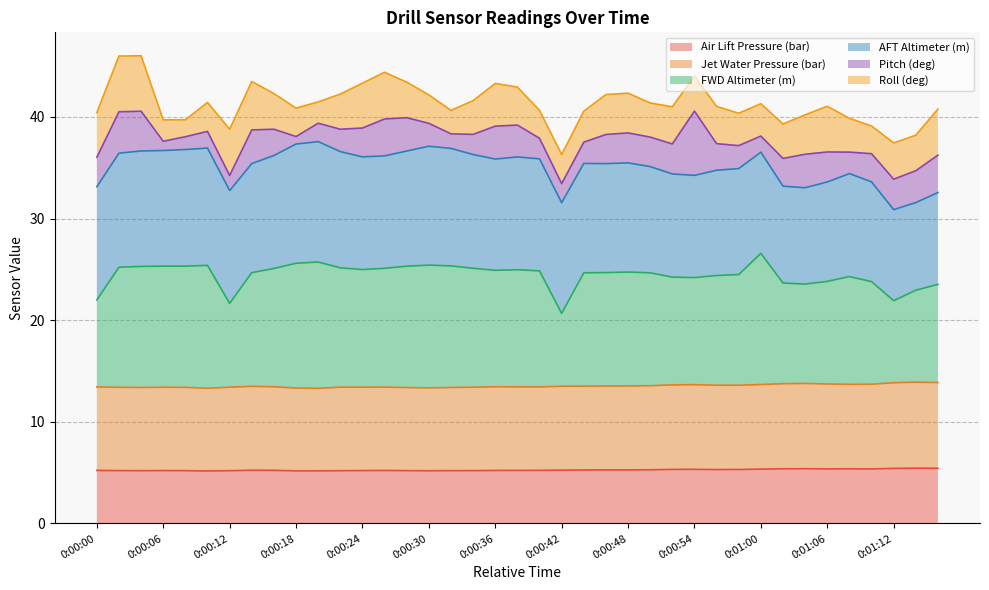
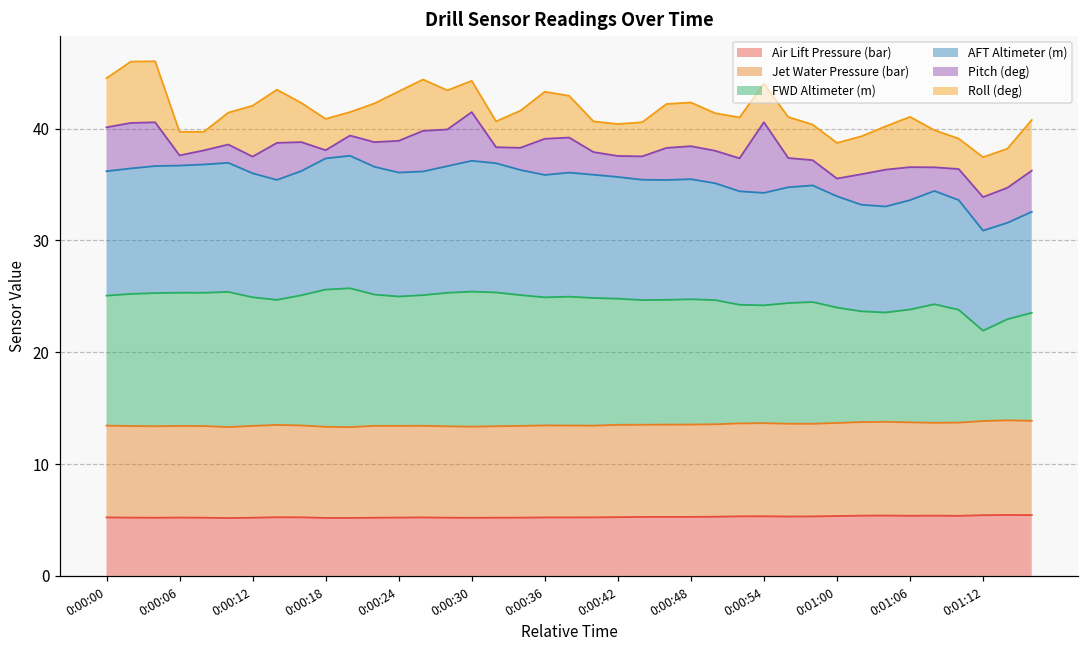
  {
    "FWD Altimeter (m)": {
-     "0:00:00": 8.6,
+     "0:00:00": 11.6,
      "0:00:06": 11.9,
-     "0:00:12": 8.2,
+     "0:00:12": 11.5,
      "0:00:18": 12.3,
      "0:00:24": 11.6,
      "0:00:30": 12.1,
      "0:00:36": 11.5,
-     "0:00:42": 7.2,
+     "0:00:42": 11.3,
      "0:00:48": 11.2,
      "0:00:54": 10.5,
-     "0:01:00": 12.9,
+     "0:01:00": 10.3,
      "0:01:06": 10.1,
      "0:01:12": 8.1
    },
    "AFT Altimeter (m)": {
      "0:00:00": 11.1,
      "0:00:06": 11.4,
      "0:00:12": 11.1,
      "0:00:18": 11.7,
      "0:00:24": 11.1,
      "0:00:30": 11.7,
      "0:00:36": 10.9,
      "0:00:42": 10.9,
      "0:00:48": 10.7,
      "0:00:54": 10.1,
      "0:01:00": 10.0,
      "0:01:06": 9.8,
      "0:01:12": 9.0
    },
    "Pitch (deg)": {
-     "0:00:00": 2.9,
+     "0:00:00": 3.9,
      "0:00:06": 0.9,
      "0:00:12": 1.5,
      "0:00:18": 0.7,
      "0:00:24": 2.8,
-     "0:00:30": 2.3,
+     "0:00:30": 4.4,
      "0:00:36": 3.2,
      "0:00:42": 1.9,
      "0:00:48": 3.0,
      "0:00:54": 6.3,
      "0:01:00": 1.6,
      "0:01:06": 3.0,
      "0:01:12": 3.0
    }
  }
